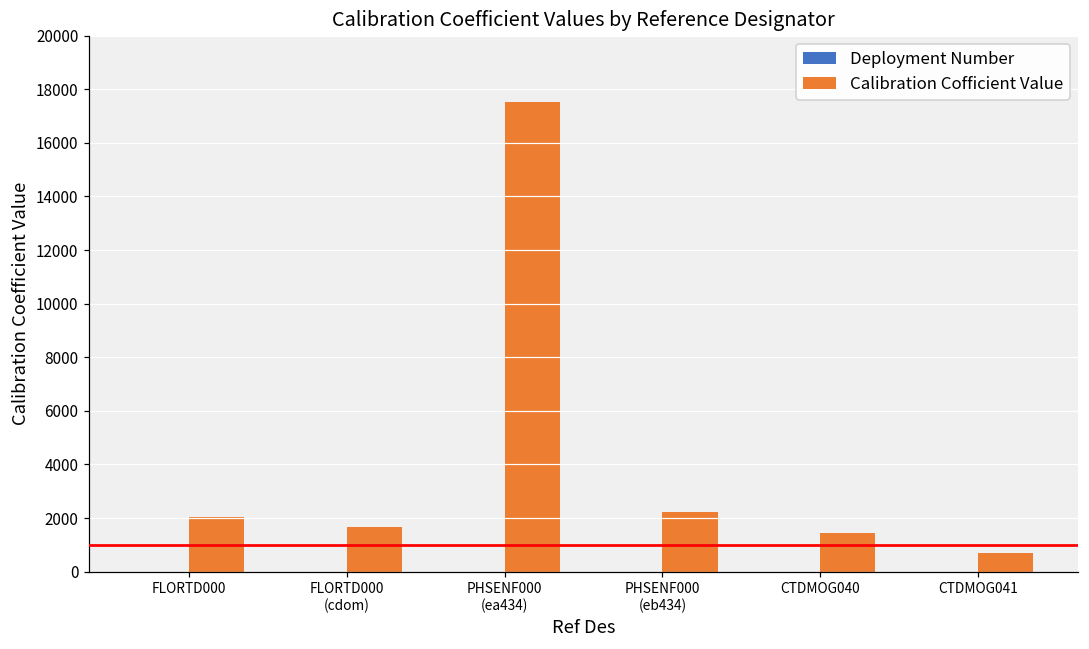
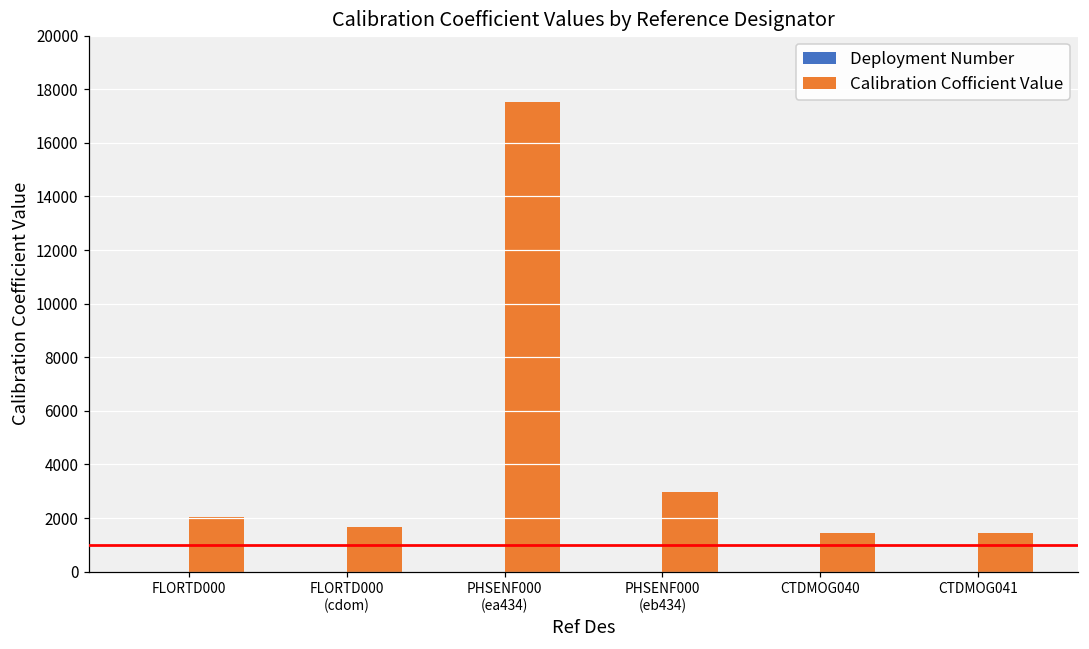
  {
    "Calibration Cofficient Value": {
      "FLORTD000": 2100,
      "FLORTD000 (cdom)": 1700,
      "PHSENF000 (ea434)": 17500,
-     "PHSENF000 (eb434)": 2200,
+     "PHSENF000 (eb434)": 3000,
      "CTDMOG040": 1500,
-     "CTDMOG041": 700
+     "CTDMOG041": 1500
    }
  }
